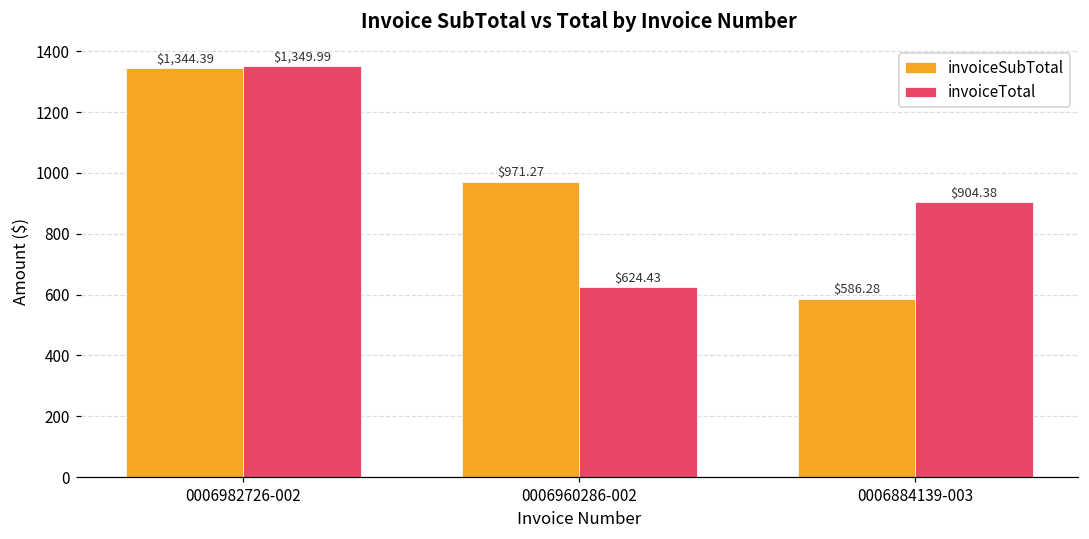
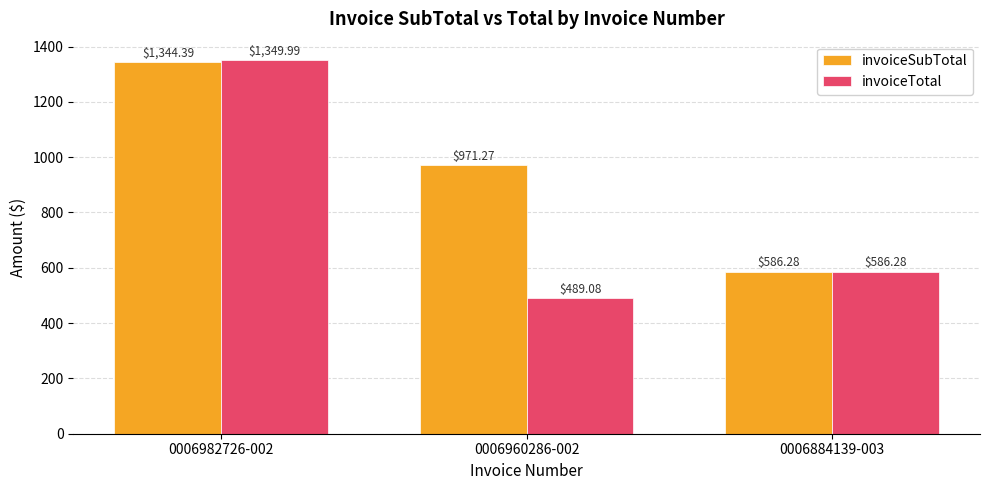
  {
    "invoiceSubTotal": {
      "0006982726-002": "$1,344.39",
      "0006960286-002": "$971.27",
      "0006884139-003": "$586.28"
    },
    "invoiceTotal": {
      "0006982726-002": "$1,349.99",
-     "0006960286-002": "$624.43",
-     "0006884139-003": "$904.38"
+     "0006960286-002": "$489.08",
+     "0006884139-003": "$586.28"
    }
  }
